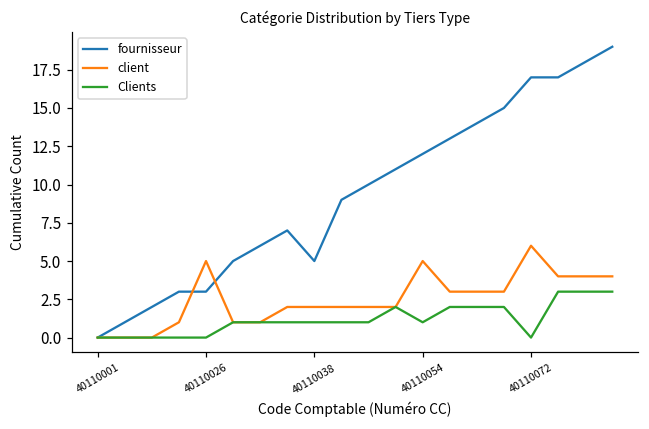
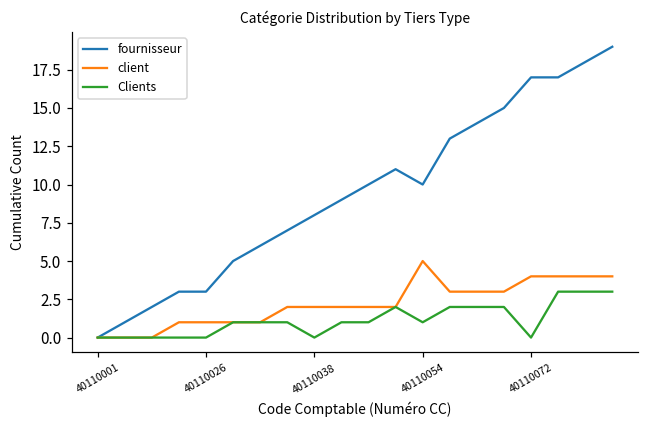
  {
    "fournisseur": {
      "40110026": 3,
-     "40110038": 5,
-     "40110054": 12,
+     "40110038": 8,
+     "40110054": 10,
      "40110072": 17
    },
    "client": {
-     "40110026": 5,
+     "40110026": 1,
      "40110038": 2,
      "40110054": 5,
-     "40110072": 6
+     "40110072": 4
    },
    "Clients": {
      "40110026": 0,
-     "40110038": 1,
+     "40110038": 0,
      "40110054": 1,
      "40110072": 0
    }
  }
